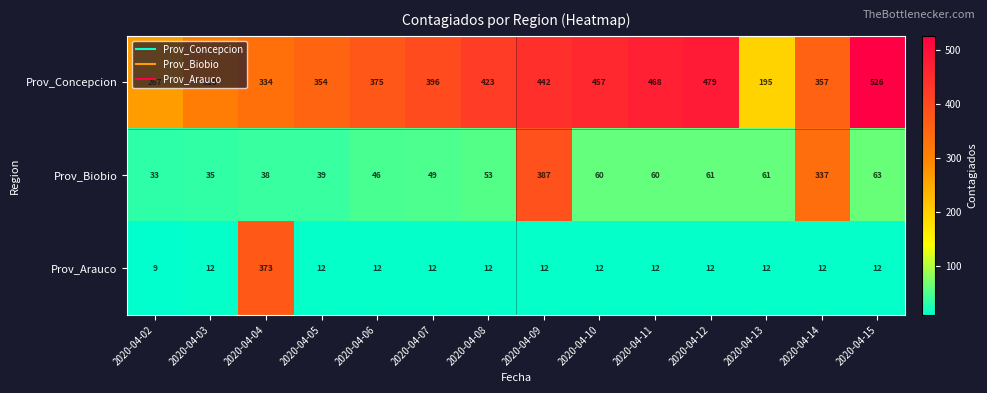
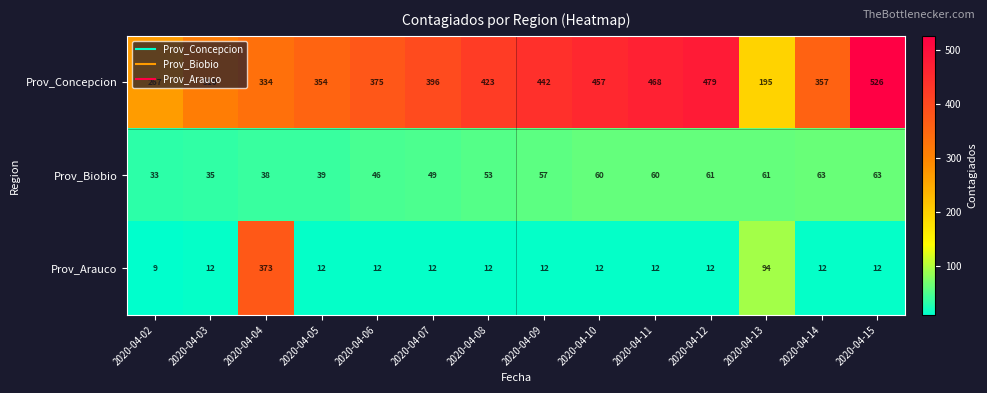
  {
    "Prov_Concepcion": {
      "2020-04-04": 334,
      "2020-04-05": 354,
      "2020-04-06": 375,
      "2020-04-07": 396,
      "2020-04-08": 423,
      "2020-04-09": 442,
      "2020-04-10": 457,
      "2020-04-11": 468,
      "2020-04-12": 479,
      "2020-04-13": 195,
      "2020-04-14": 357,
      "2020-04-15": 526
    },
    "Prov_Biobio": {
      "2020-04-02": 33,
      "2020-04-03": 35,
      "2020-04-04": 38,
      "2020-04-05": 39,
      "2020-04-06": 46,
      "2020-04-07": 49,
      "2020-04-08": 53,
-     "2020-04-09": 387,
+     "2020-04-09": 57,
      "2020-04-10": 60,
      "2020-04-11": 60,
      "2020-04-12": 61,
      "2020-04-13": 61,
-     "2020-04-14": 337,
+     "2020-04-14": 63,
      "2020-04-15": 63
    },
    "Prov_Arauco": {
      "2020-04-02": 9,
      "2020-04-03": 12,
      "2020-04-04": 373,
      "2020-04-05": 12,
      "2020-04-06": 12,
      "2020-04-07": 12,
      "2020-04-08": 12,
      "2020-04-09": 12,
      "2020-04-10": 12,
      "2020-04-11": 12,
      "2020-04-12": 12,
-     "2020-04-13": 12,
+     "2020-04-13": 94,
      "2020-04-14": 12,
      "2020-04-15": 12
    }
  }
